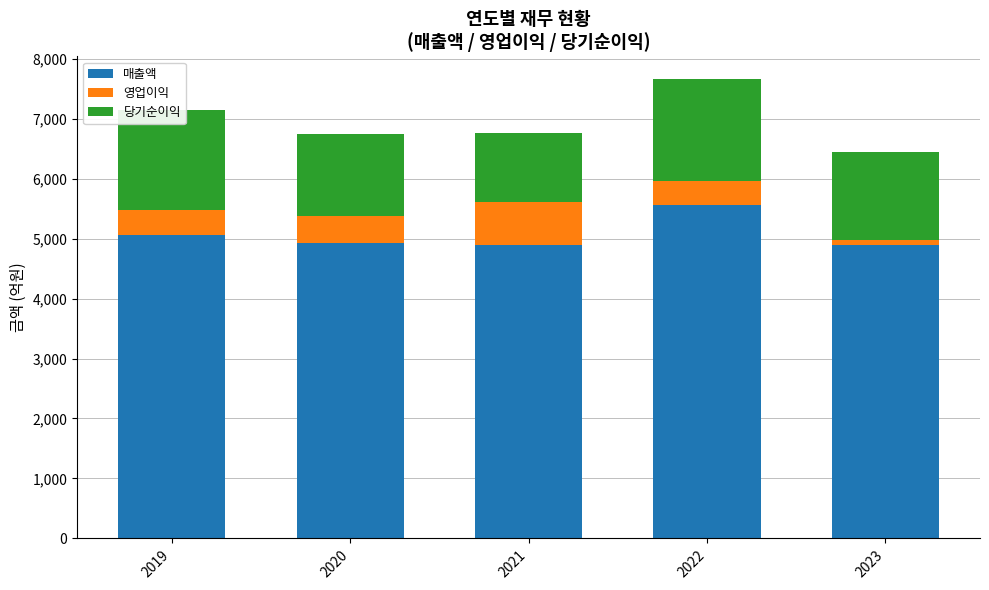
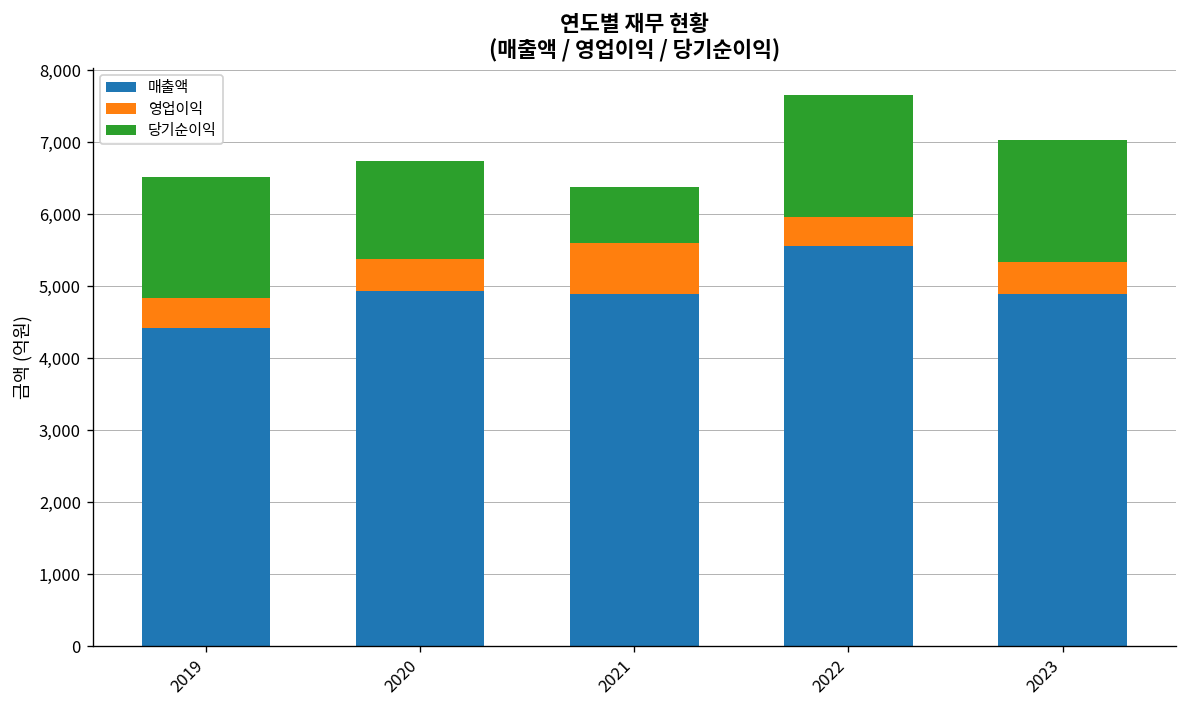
  {
    "매출액": {
-     "2019": "5,100",
+     "2019": "4,400",
      "2020": "4,900",
      "2021": "4,900",
      "2022": "5,600",
      "2023": "4,900"
    },
    "영업이익": {
      "2019": "400",
      "2020": "500",
      "2021": "700",
      "2022": "400",
-     "2023": "100"
+     "2023": "400"
    },
    "당기순이익": {
      "2020": "1,400",
-     "2021": "1,200",
+     "2021": "800",
      "2022": "1,700",
-     "2023": "1,500"
+     "2023": "1,700"
    }
  }
